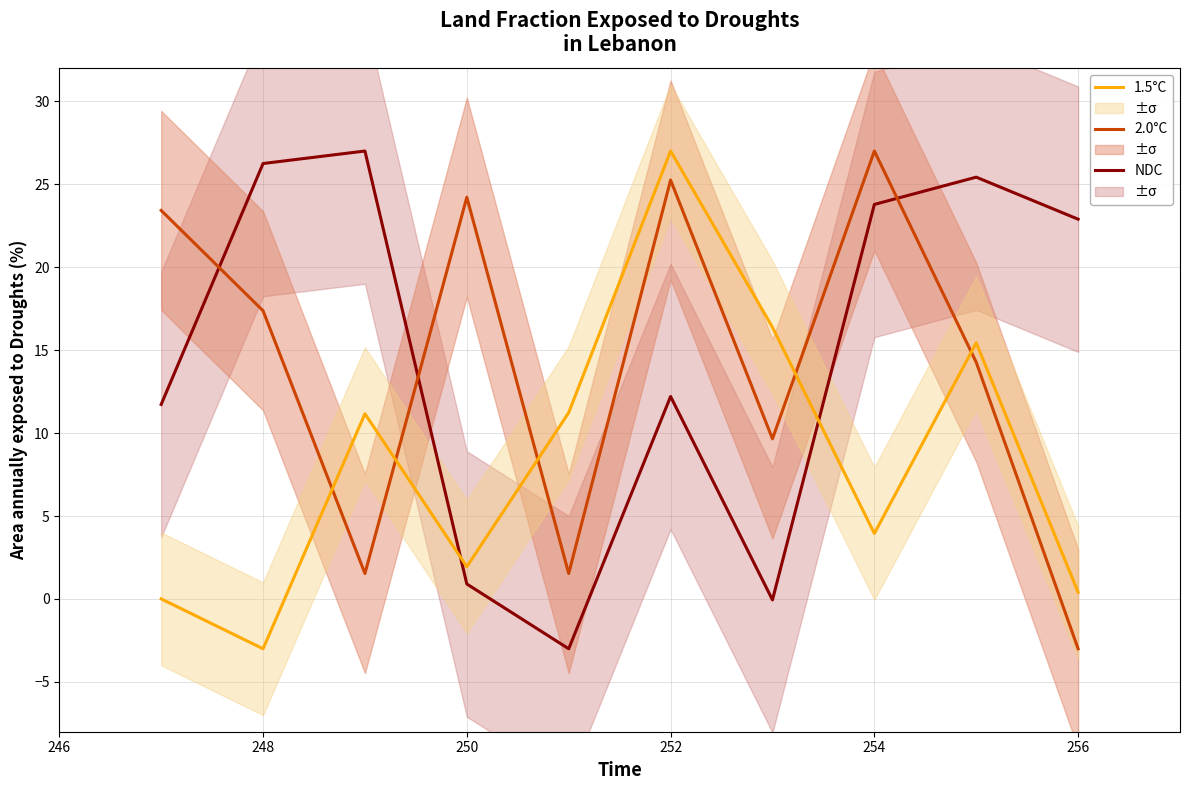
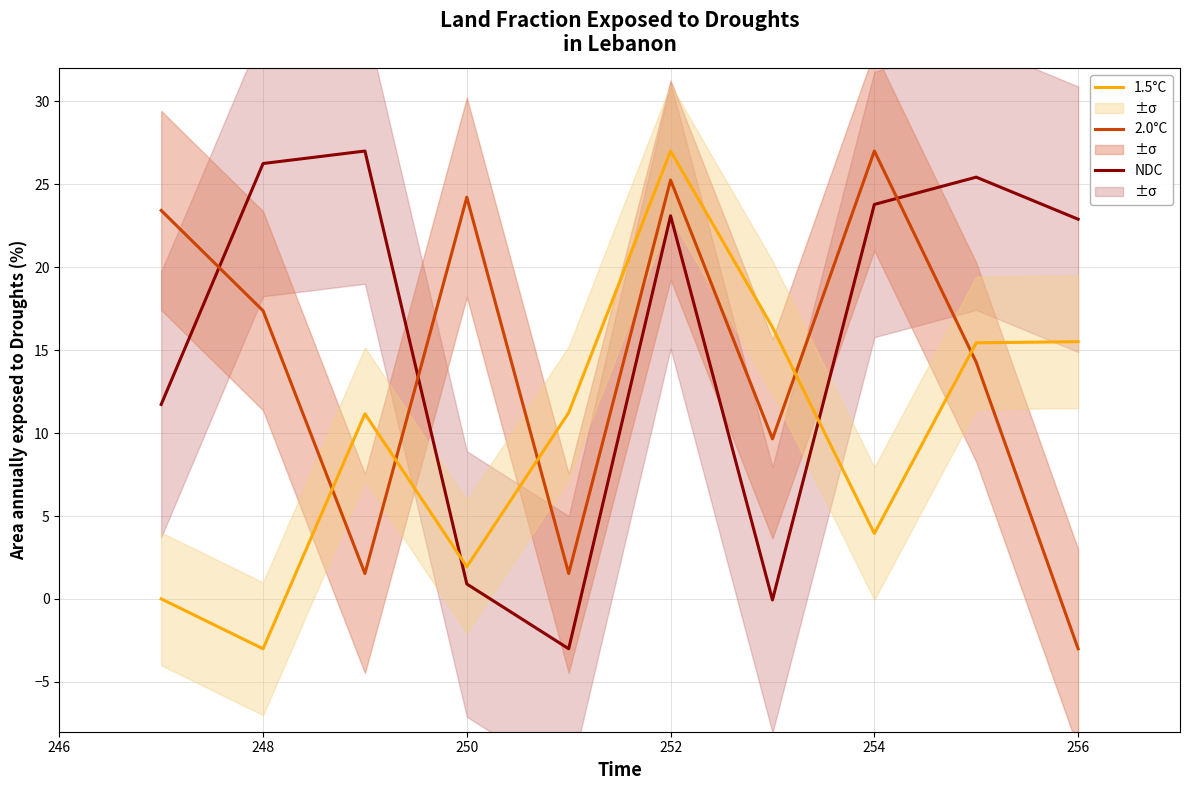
  {
    "NDC": {
      "248": 26.2,
      "250": 0.9,
-     "252": 12.2,
+     "252": 23.1,
      "254": 23.8,
      "256": 22.9
    },
    "2.0°C": {
      "248": 17.4,
      "250": 24.2,
      "252": 25.2,
      "254": 27.0,
      "256": -3.0
    },
    "1.5°C": {
      "248": -3.0,
      "250": 1.9,
      "252": 27.0,
      "254": 3.9,
-     "256": 0.4
+     "256": 15.5
    }
  }
